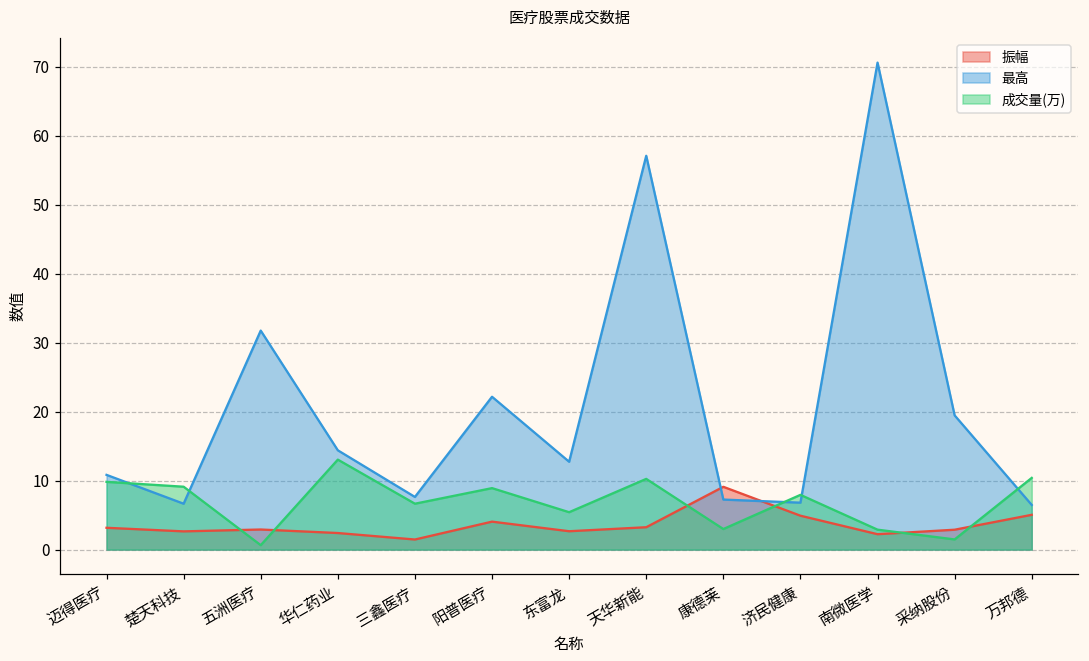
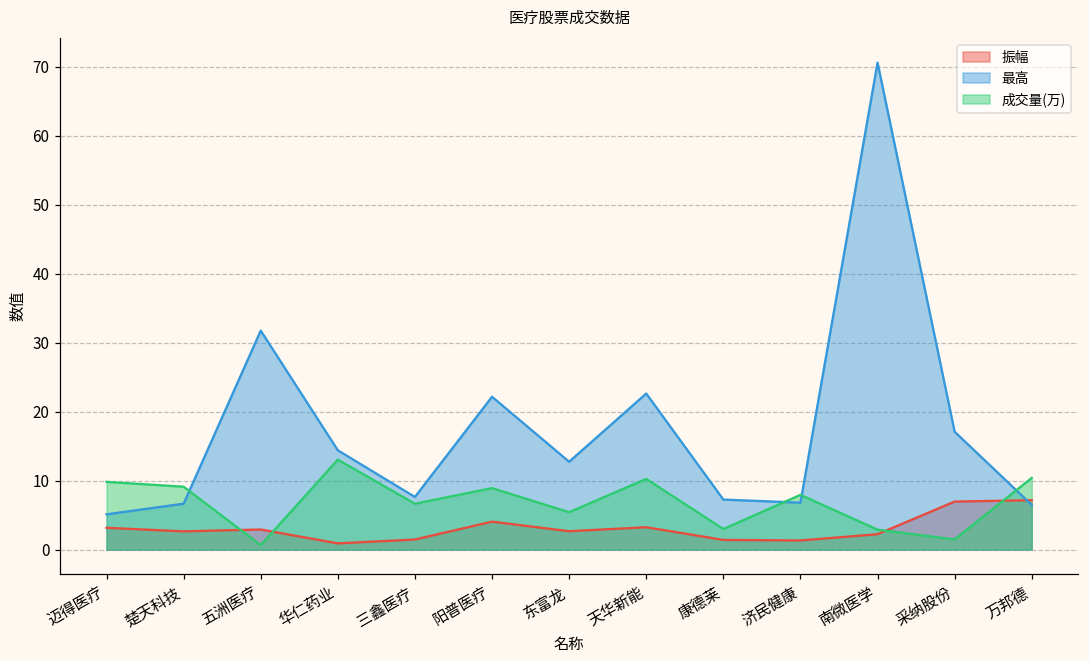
  {
    "振幅": {
      "迈得医疗": 3,
      "楚天科技": 3,
      "五洲医疗": 3,
-     "华仁药业": 2,
+     "华仁药业": 1,
      "三鑫医疗": 1,
      "阳普医疗": 4,
      "东富龙": 3,
      "天华新能": 3,
-     "康德莱": 9,
-     "济民健康": 5,
+     "康德莱": 1,
+     "济民健康": 1,
      "南微医学": 2,
-     "采纳股份": 3,
-     "万邦德": 5
+     "采纳股份": 7,
+     "万邦德": 7
    },
    "最高": {
-     "迈得医疗": 11,
+     "迈得医疗": 5,
      "楚天科技": 7,
      "五洲医疗": 32,
      "华仁药业": 14,
      "三鑫医疗": 8,
      "阳普医疗": 22,
      "东富龙": 13,
-     "天华新能": 57,
+     "天华新能": 23,
      "康德莱": 7,
      "济民健康": 7,
      "南微医学": 71,
-     "采纳股份": 19,
+     "采纳股份": 17,
      "万邦德": 6
    },
    "成交量(万)": {
      "迈得医疗": 10,
      "楚天科技": 9,
      "五洲医疗": 1,
      "华仁药业": 13,
      "三鑫医疗": 7,
      "阳普医疗": 9,
      "东富龙": 5,
      "天华新能": 10,
      "康德莱": 3,
      "济民健康": 8,
      "南微医学": 3,
      "采纳股份": 1,
      "万邦德": 10
    }
  }
